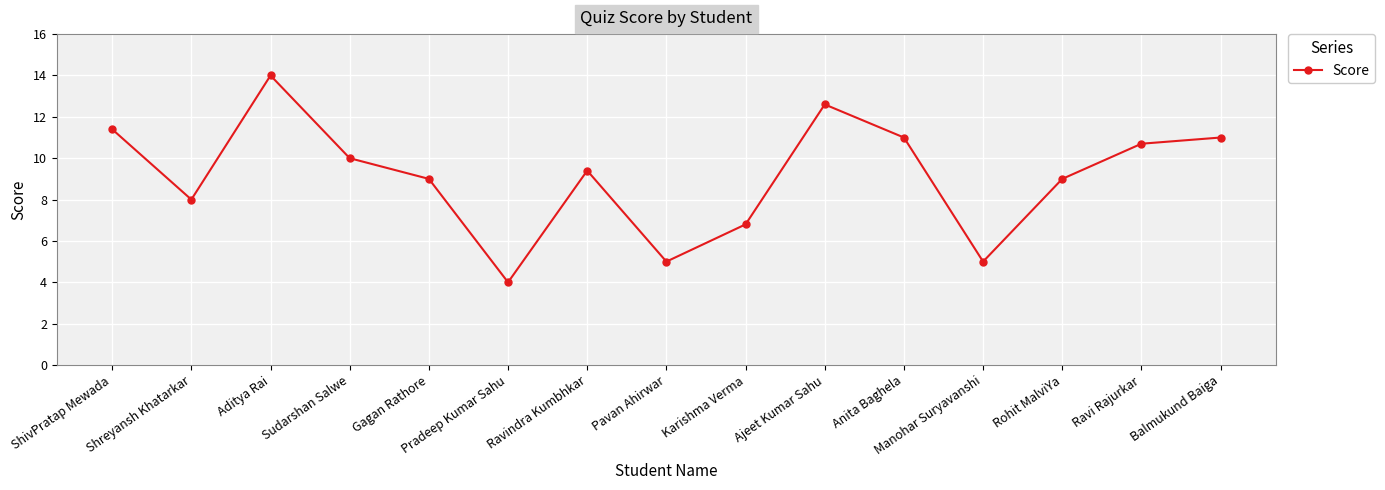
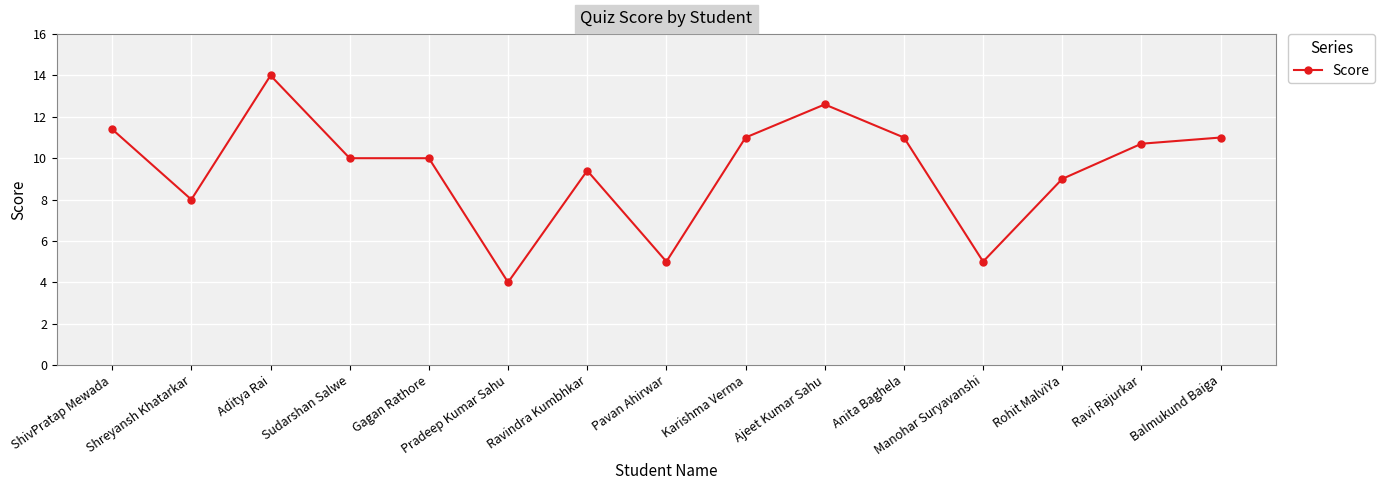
  {
    "ShivPratap Mewada": 11.4,
    "Shreyansh Khatarkar": 8.0,
    "Aditya Rai": 14.0,
    "Sudarshan Salwe": 10.0,
-   "Gagan Rathore": 9,
+   "Gagan Rathore": 10,
    "Pradeep Kumar Sahu": 4.0,
    "Ravindra Kumbhkar": 9.4,
    "Pavan Ahirwar": 5.0,
-   "Karishma Verma": 6.8,
+   "Karishma Verma": 11.0,
    "Ajeet Kumar Sahu": 12.6,
    "Anita Baghela": 11.0,
    "Manohar Suryavanshi": 5.0,
    "Rohit MalviYa": 9.0,
    "Ravi Rajurkar": 10.7,
    "Balmukund Baiga": 11.0
  }
